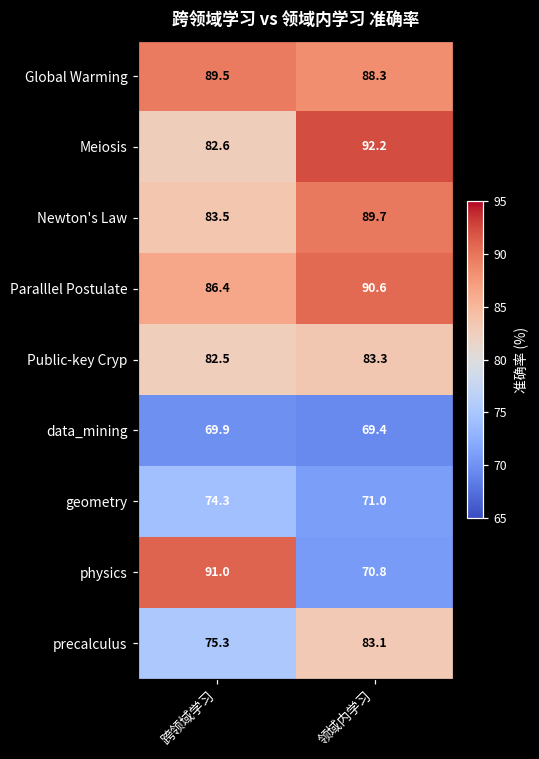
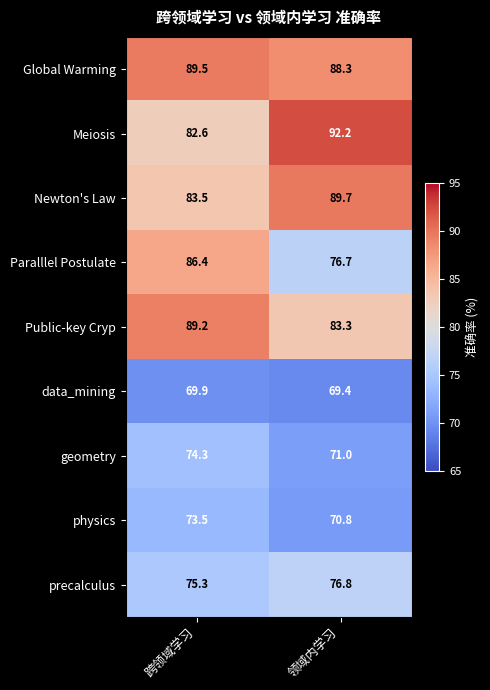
  {
    "Global Warming": {
      "跨领域学习": 89.5,
      "领域内学习": 88.3
    },
    "Meiosis": {
      "跨领域学习": 82.6,
      "领域内学习": 92.2
    },
    "Newton's Law": {
      "跨领域学习": 83.5,
      "领域内学习": 89.7
    },
    "Paralllel Postulate": {
      "跨领域学习": 86.4,
-     "领域内学习": 90.6
+     "领域内学习": 76.7
    },
    "Public-key Cryp": {
-     "跨领域学习": 82.5,
+     "跨领域学习": 89.2,
      "领域内学习": 83.3
    },
    "data_mining": {
      "跨领域学习": 69.9,
      "领域内学习": 69.4
    },
    "geometry": {
      "跨领域学习": 74.3,
      "领域内学习": 71.0
    },
    "physics": {
-     "跨领域学习": 91.0,
+     "跨领域学习": 73.5,
      "领域内学习": 70.8
    },
    "precalculus": {
      "跨领域学习": 75.3,
-     "领域内学习": 83.1
+     "领域内学习": 76.8
    }
  }
